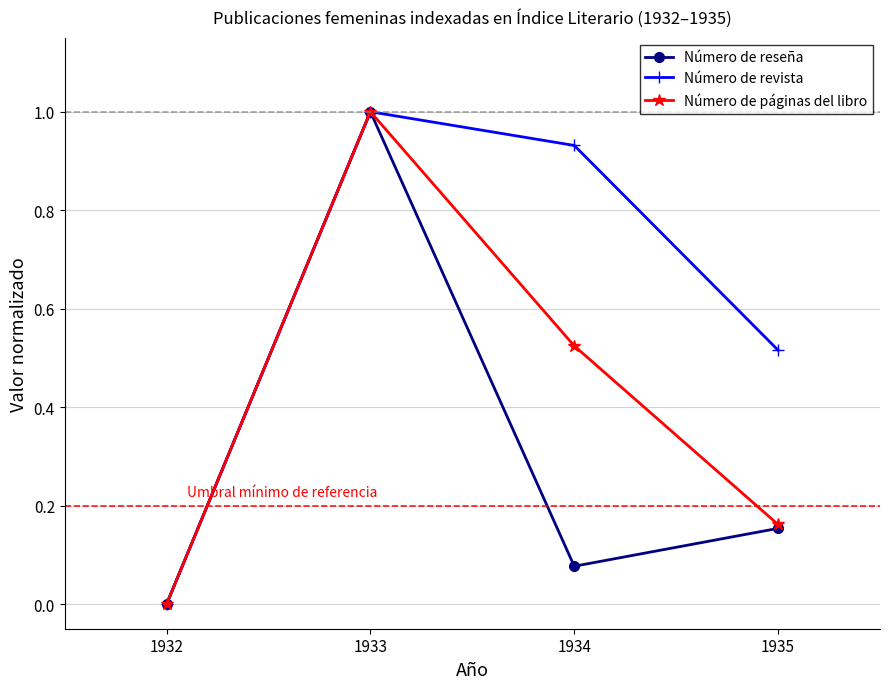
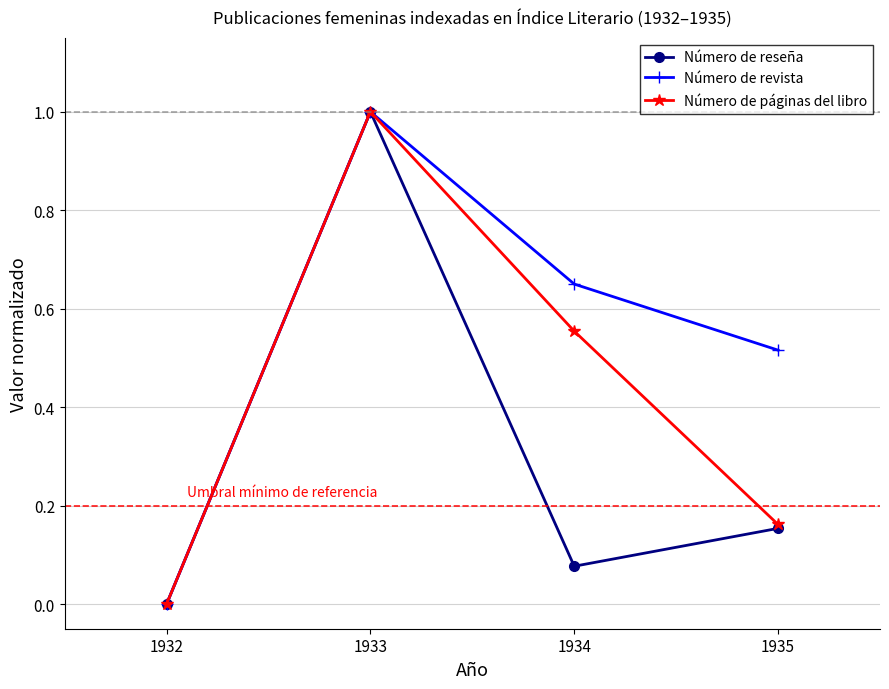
  {
    "Número de reseña": {
      "1934": 0.08,
      "1935": 0.15
    },
    "Número de revista": {
-     "1934": 0.93,
+     "1934": 0.65,
      "1935": 0.52
    },
    "Número de páginas del libro": {
-     "1934": 0.52,
+     "1934": 0.55,
      "1935": 0.16
    }
  }
